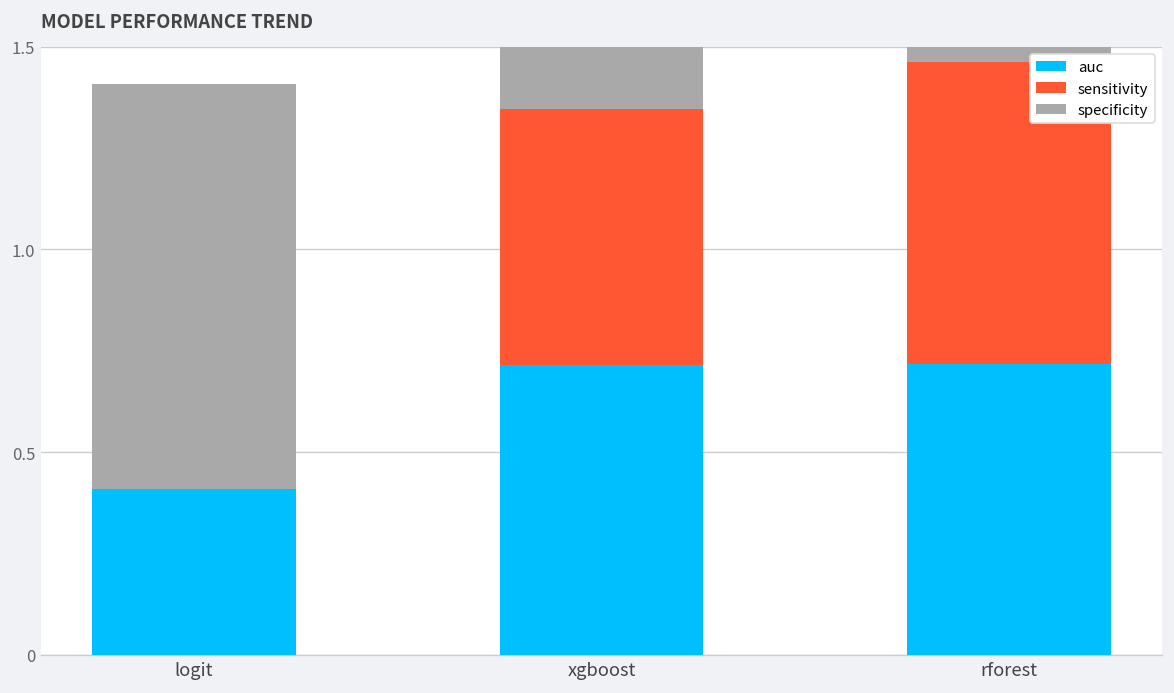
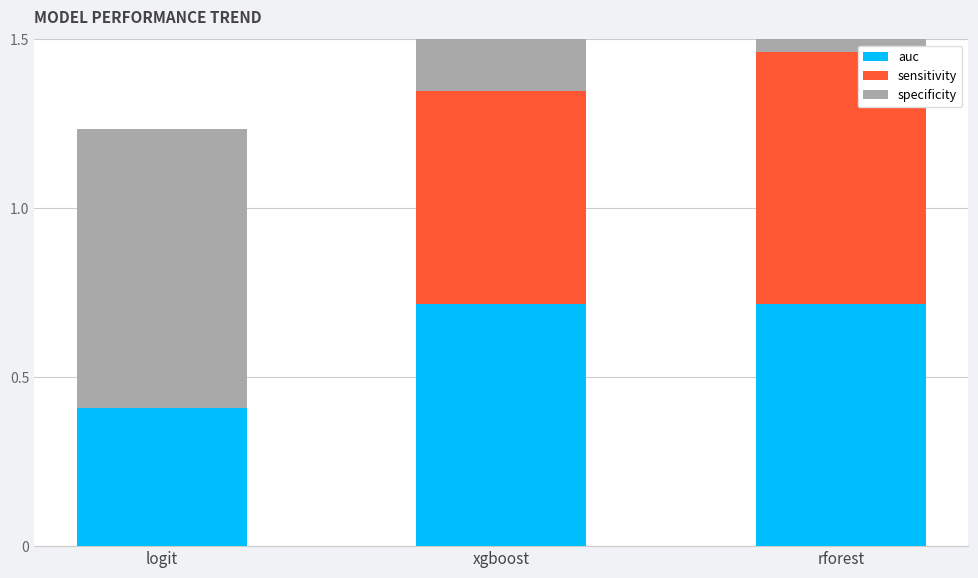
  {
    "auc": {
      "logit": 0.41,
      "xgboost": 0.72,
      "rforest": 0.72
    },
    "sensitivity": {
      "logit": 0.00,
      "xgboost": 0.63,
      "rforest": 0.74
    },
    "specificity": {
-     "logit": 1.00
+     "logit": 0.82
    }
  }
